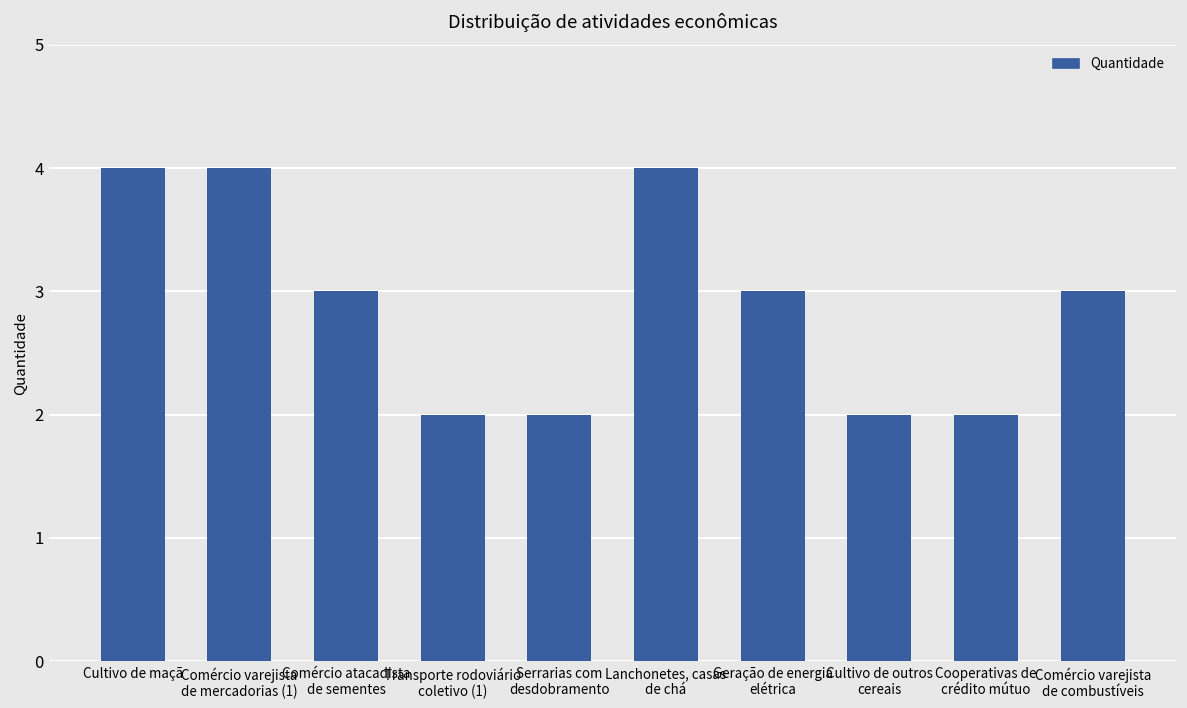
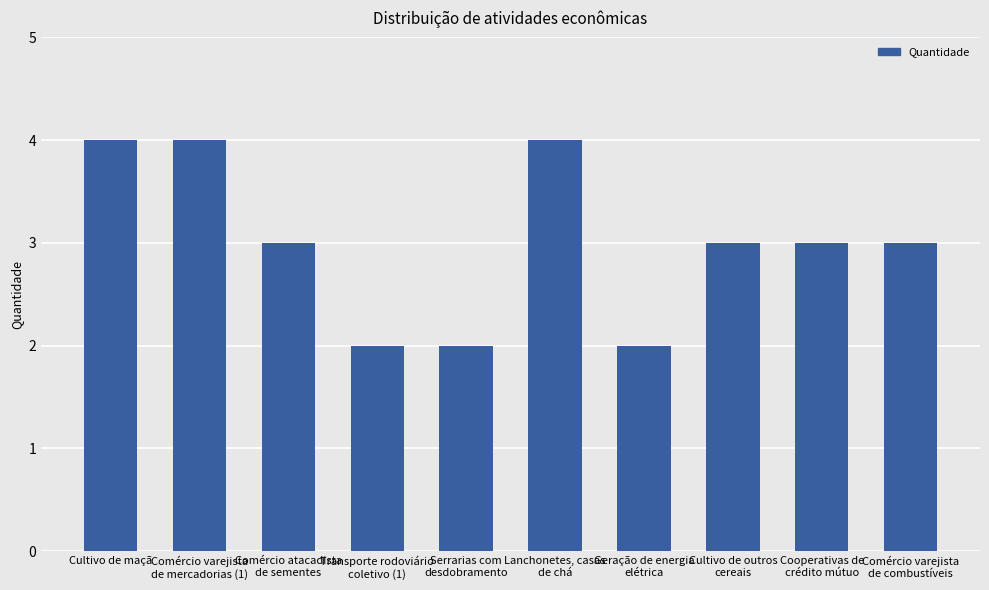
  {
    "Cultivo de maçã": 4,
    "Comércio varejista de mercadorias (1)": 4,
    "Serrarias com desdobramento": 2,
    "Lanchonetes, casas de chá": 4,
-   "Geração de energia elétrica": 3,
-   "Cultivo de outros cereais": 2,
-   "Cooperativas de crédito mútuo": 2,
+   "Geração de energia elétrica": 2,
+   "Cultivo de outros cereais": 3,
+   "Cooperativas de crédito mútuo": 3,
    "Comércio varejista de combustíveis": 3
  }
